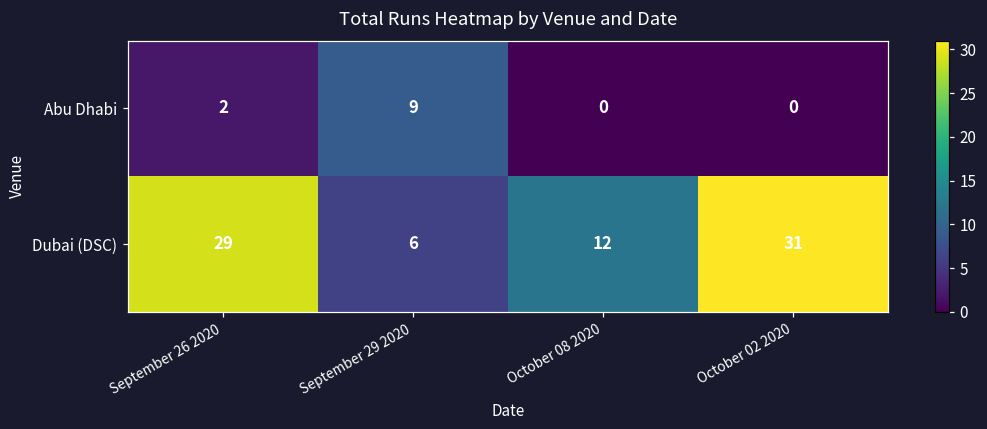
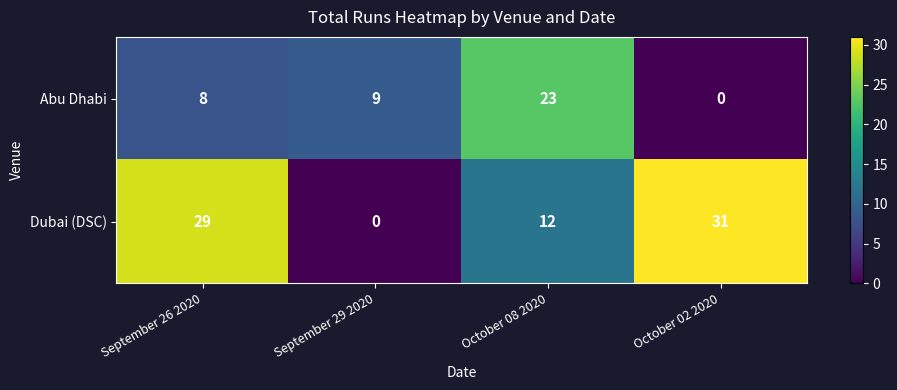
  {
    "Abu Dhabi": {
-     "September 26 2020": 2,
+     "September 26 2020": 8,
      "September 29 2020": 9,
-     "October 08 2020": 0,
+     "October 08 2020": 23,
      "October 02 2020": 0
    },
    "Dubai (DSC)": {
      "September 26 2020": 29,
-     "September 29 2020": 6,
+     "September 29 2020": 0,
      "October 08 2020": 12,
      "October 02 2020": 31
    }
  }
